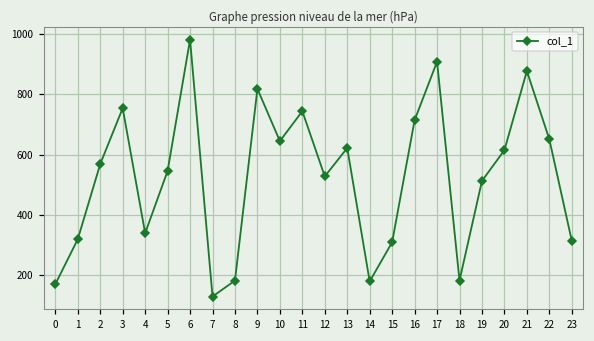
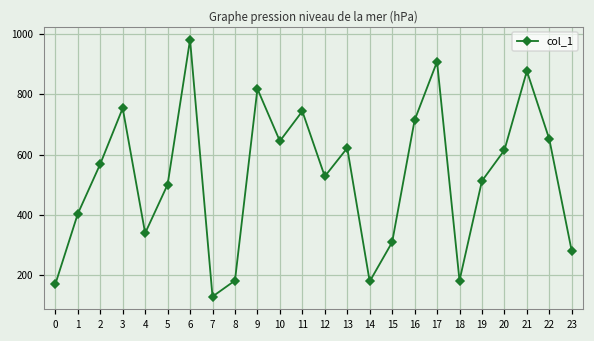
  {
    "0": 170,
-   "1": 320,
+   "1": 400,
    "2": 570,
    "3": 750,
    "4": 340,
-   "5": 550,
+   "5": 500,
    "6": 980,
    "7": 130,
    "8": 180,
    "9": 820,
    "10": 650,
    "11": 740,
    "12": 530,
    "13": 620,
    "14": 180,
    "15": 310,
    "16": 710,
    "17": 910,
    "18": 180,
    "19": 510,
    "20": 620,
    "21": 880,
    "22": 650,
-   "23": 320
+   "23": 280
  }
